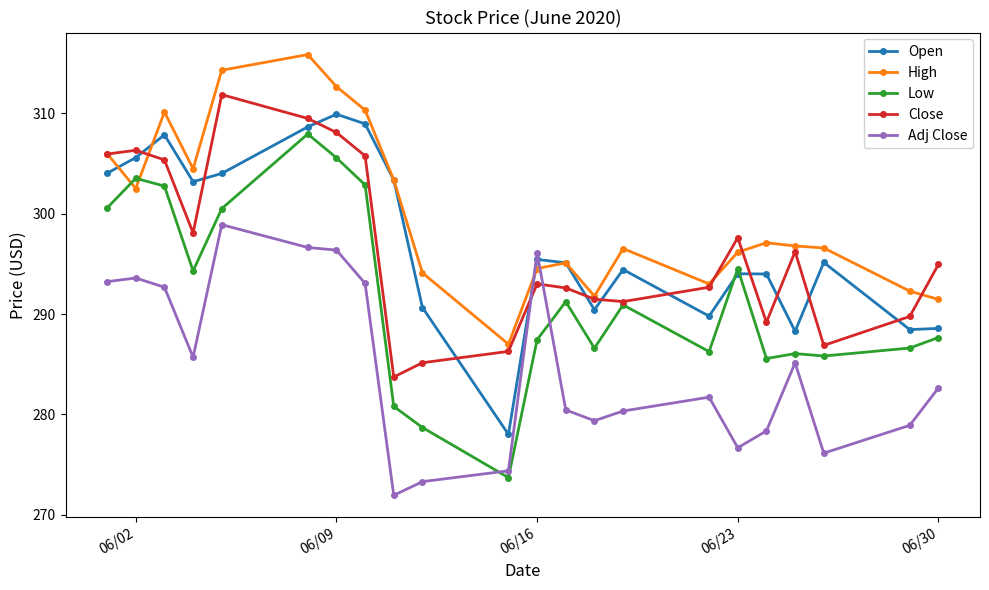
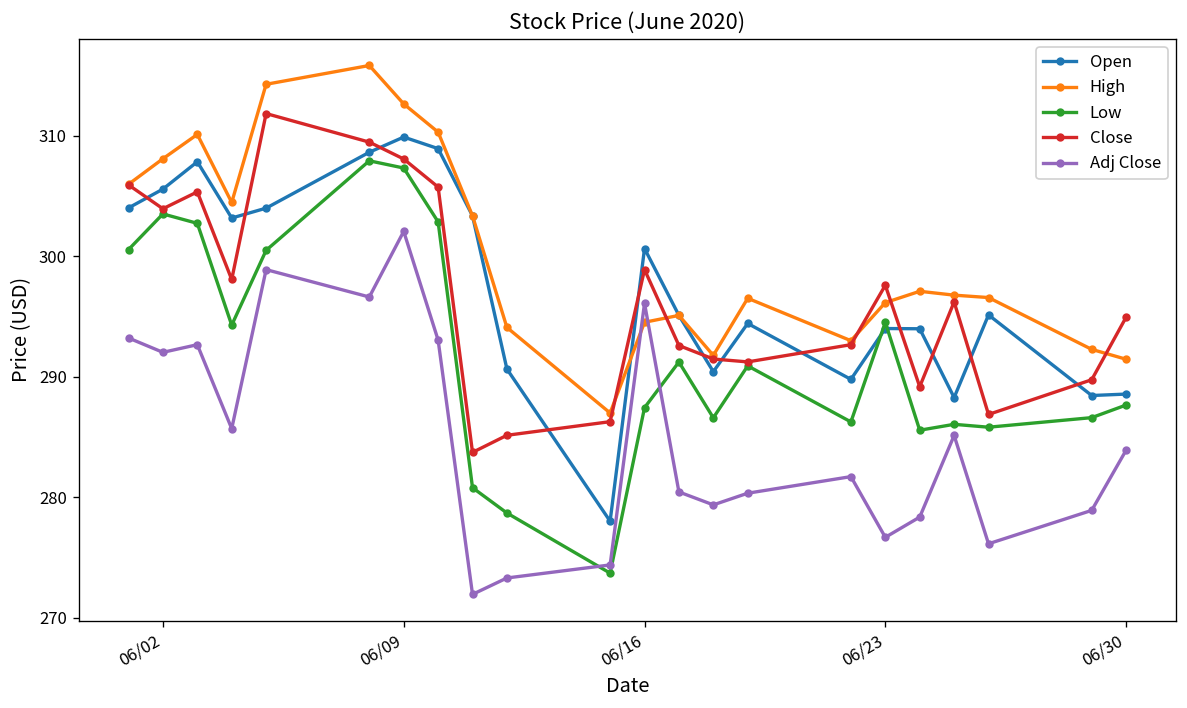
  {
    "Open": {
      "06/02": 305.6,
      "06/09": 309.9,
-     "06/16": 295.4,
+     "06/16": 300.7,
      "06/23": 294.0,
      "06/30": 288.6
    },
    "High": {
-     "06/02": 302.5,
+     "06/02": 308.1,
      "06/09": 312.7,
      "06/16": 294.5,
      "06/23": 296.2,
      "06/30": 291.5
    },
    "Low": {
      "06/02": 303.5,
-     "06/09": 305.6,
+     "06/09": 307.3,
      "06/16": 287.4,
      "06/23": 294.5,
      "06/30": 287.7
    },
    "Close": {
-     "06/02": 306.3,
+     "06/02": 304.0,
      "06/09": 308.1,
-     "06/16": 293.0,
+     "06/16": 298.9,
      "06/23": 297.6,
      "06/30": 295.0
    },
    "Adj Close": {
-     "06/02": 293.6,
-     "06/09": 296.4,
+     "06/02": 292.0,
+     "06/09": 302.1,
      "06/16": 296.1,
      "06/23": 276.7,
-     "06/30": 282.6
+     "06/30": 283.9
    }
  }
